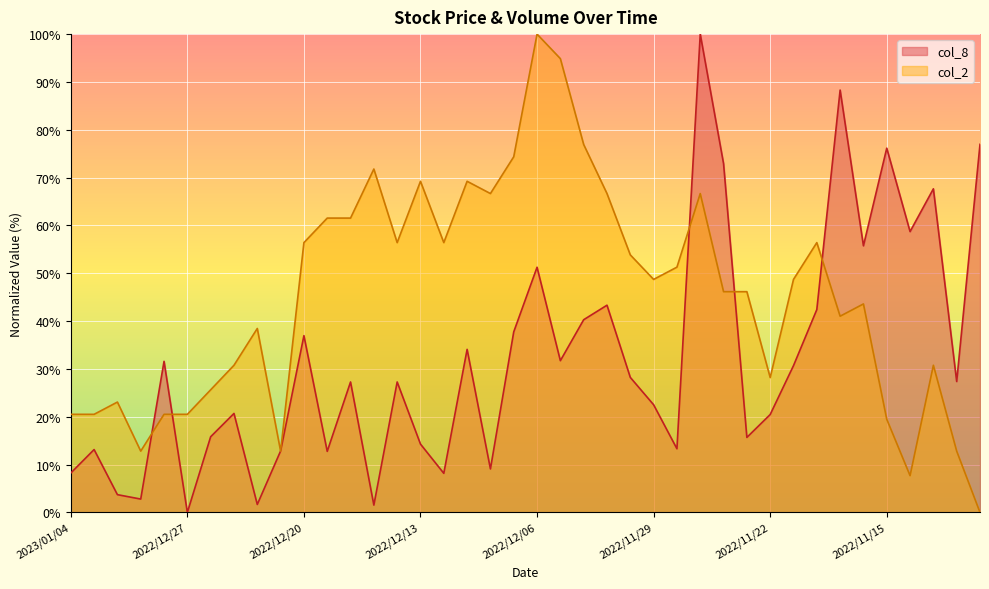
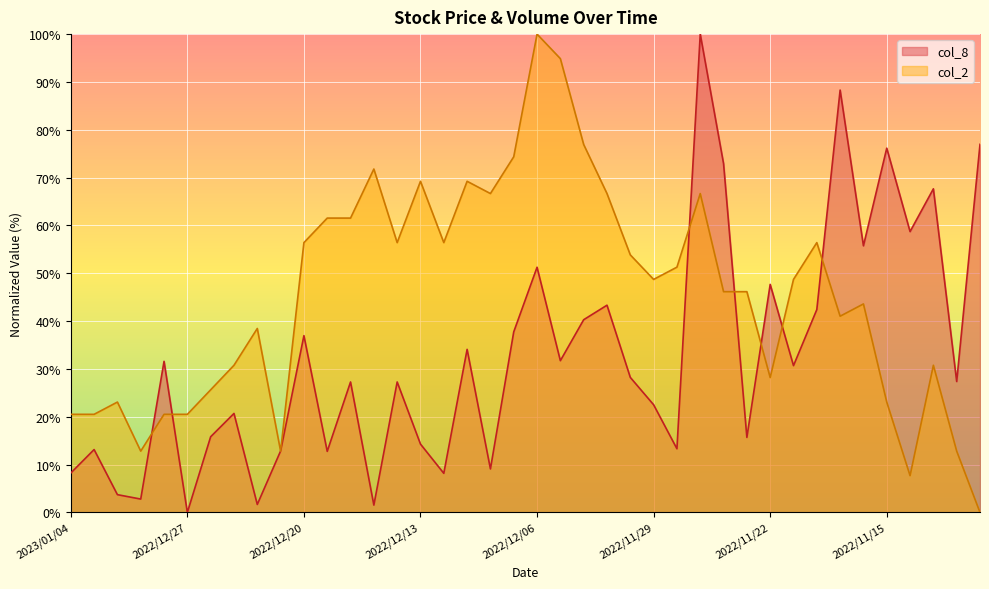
  {
    "col_8": {
      "2023/01/04": "8%",
      "2022/12/27": "0%",
      "2022/12/20": "37%",
      "2022/12/13": "14%",
      "2022/12/06": "51%",
      "2022/11/29": "23%",
-     "2022/11/22": "20%",
+     "2022/11/22": "48%",
      "2022/11/15": "76%"
    },
    "col_2": {
      "2023/01/04": "21%",
      "2022/12/27": "21%",
      "2022/12/20": "56%",
      "2022/12/13": "69%",
      "2022/12/06": "100%",
      "2022/11/29": "49%",
      "2022/11/22": "28%",
-     "2022/11/15": "19%"
+     "2022/11/15": "23%"
    }
  }
